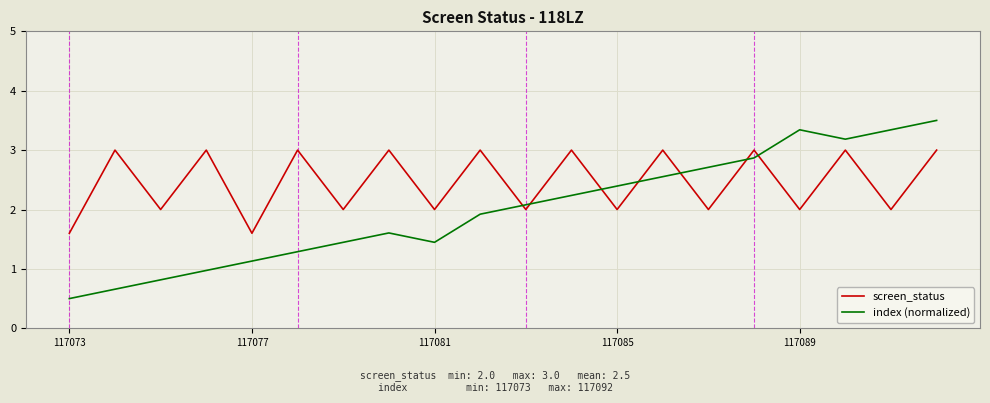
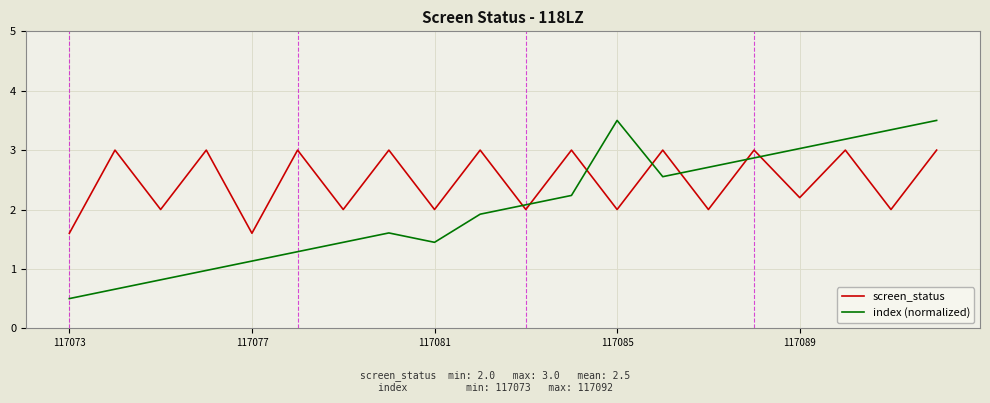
  {
    "screen_status": {
      "117073": 1.6,
      "117077": 1.6,
      "117081": 2.0,
      "117085": 2.0,
-     "117089": 2.0
+     "117089": 2.2
    },
    "index (normalized)": {
      "117073": 0.5,
      "117077": 1.1,
      "117081": 1.4,
-     "117085": 2.4,
-     "117089": 3.3
+     "117085": 3.5,
+     "117089": 3.0
    }
  }
